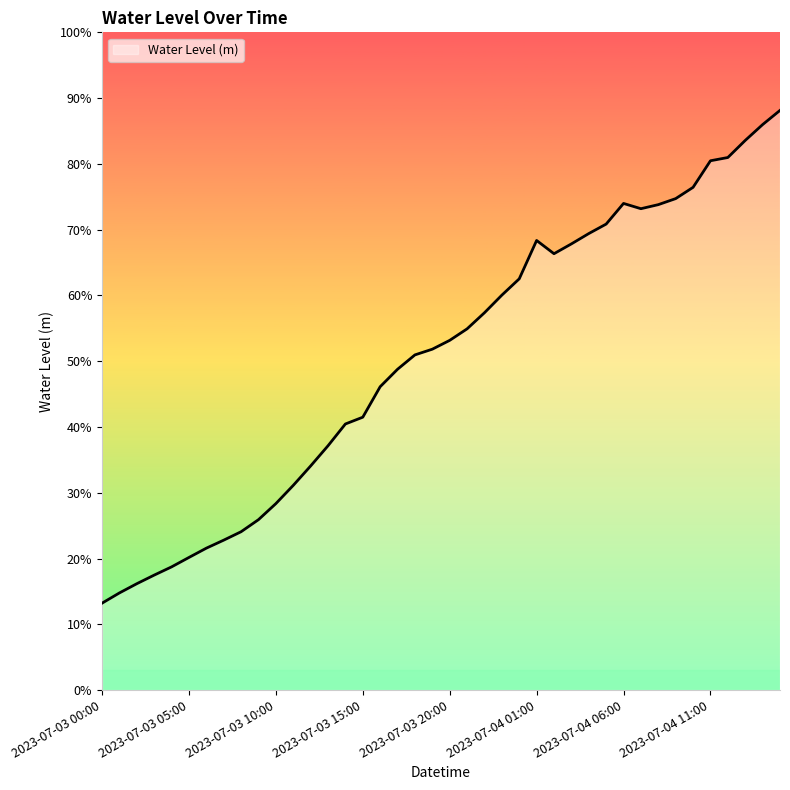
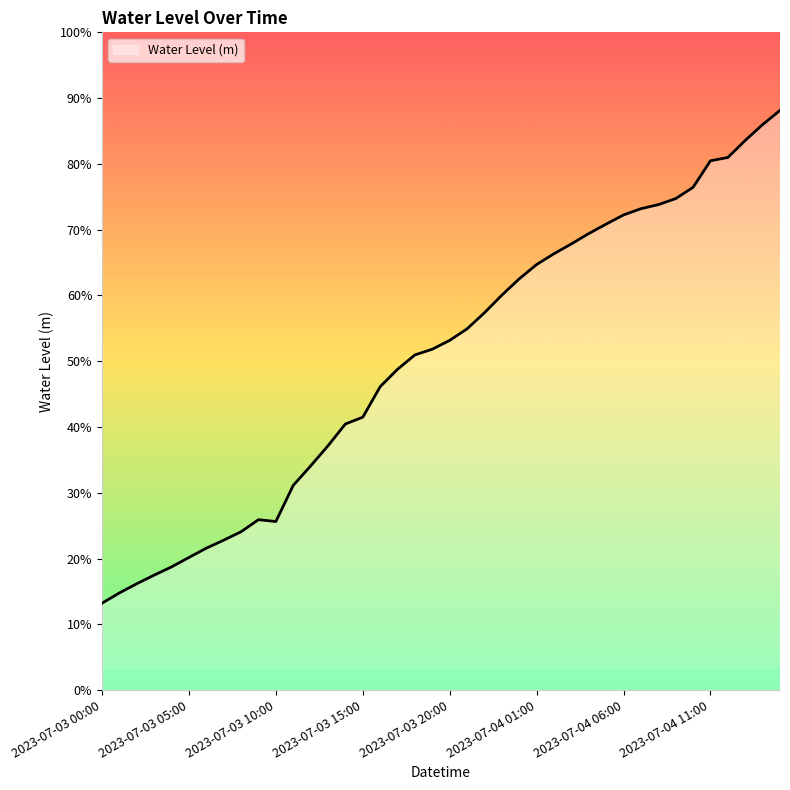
  {
    "2023-07-03 00:00": "13%",
    "2023-07-03 05:00": "20%",
-   "2023-07-03 10:00": "28%",
+   "2023-07-03 10:00": "26%",
    "2023-07-03 15:00": "41%",
    "2023-07-03 20:00": "53%",
-   "2023-07-04 01:00": "68%",
-   "2023-07-04 06:00": "74%",
+   "2023-07-04 01:00": "65%",
+   "2023-07-04 06:00": "72%",
    "2023-07-04 11:00": "80%"
  }
